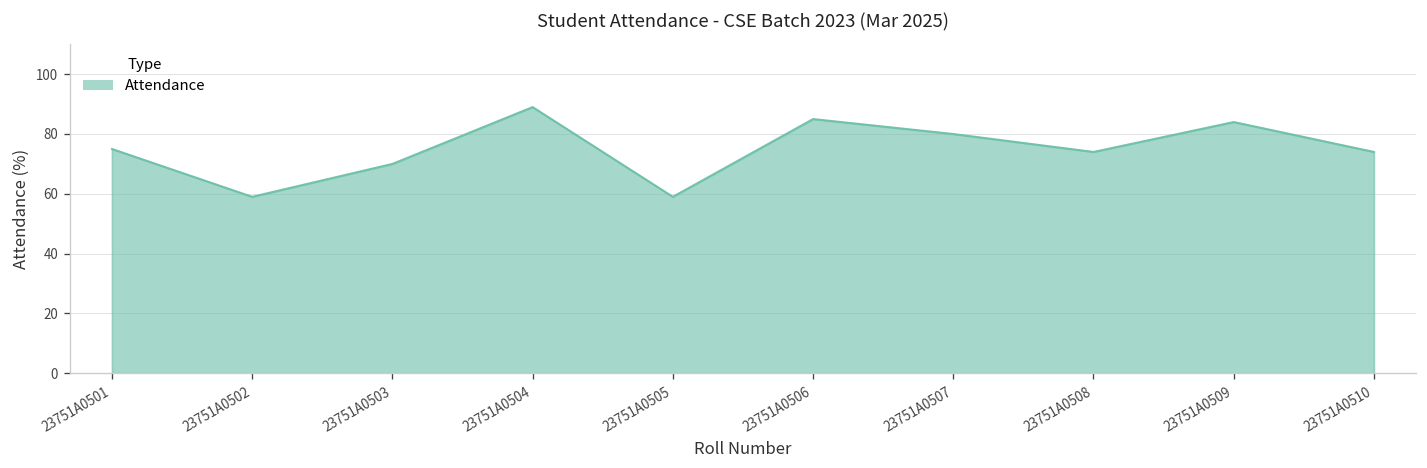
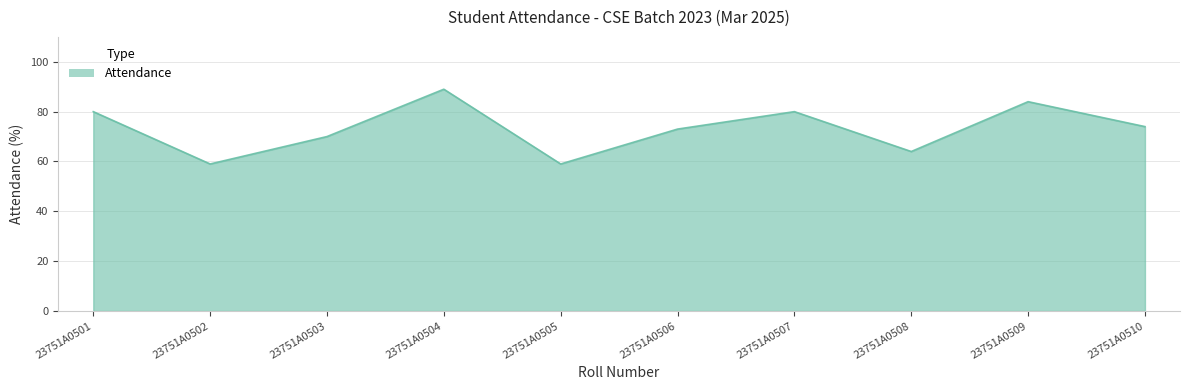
  {
-   "23751A0501": 75,
+   "23751A0501": 80,
    "23751A0502": 59,
    "23751A0503": 70,
    "23751A0504": 89,
    "23751A0505": 59,
-   "23751A0506": 85,
+   "23751A0506": 73,
    "23751A0507": 80,
-   "23751A0508": 74,
+   "23751A0508": 64,
    "23751A0509": 84,
    "23751A0510": 74
  }
